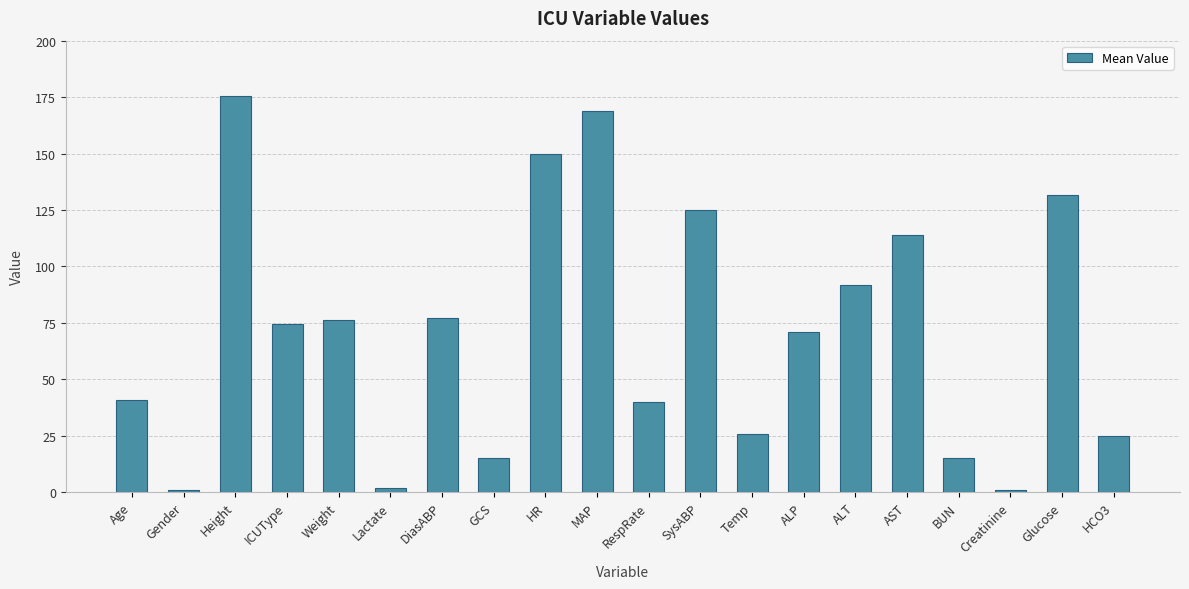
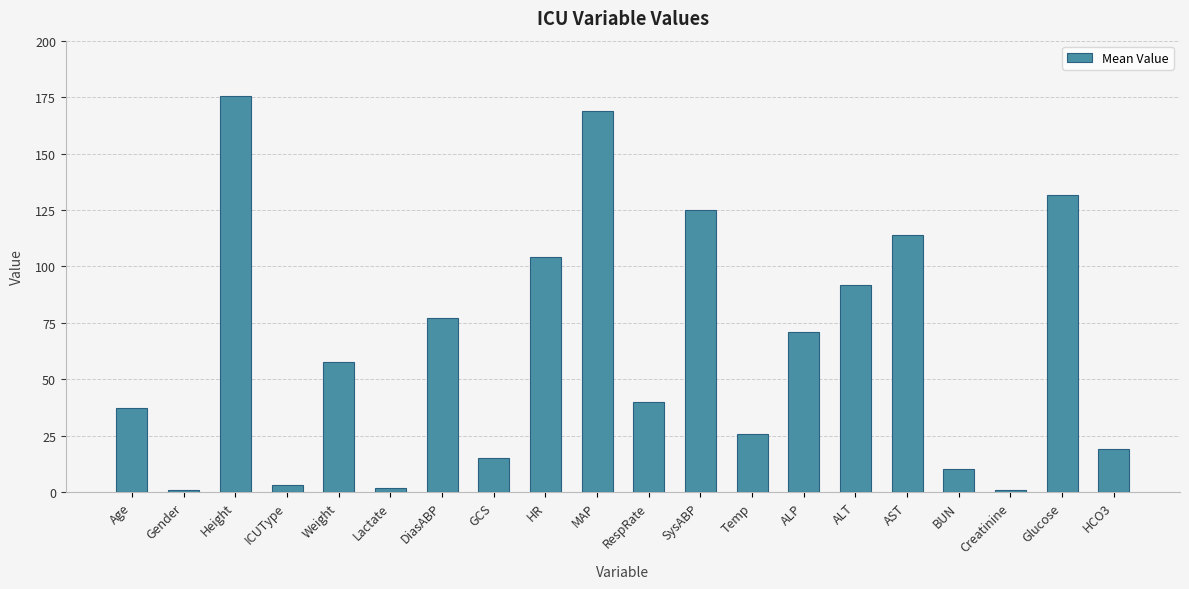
  {
-   "Age": 41,
+   "Age": 37,
    "Height": 175,
-   "ICUType": 74,
-   "Weight": 76,
+   "ICUType": 3,
+   "Weight": 58,
    "Lactate": 2,
    "DiasABP": 77,
    "GCS": 15,
-   "HR": 150,
+   "HR": 104,
    "MAP": 169,
    "RespRate": 40,
    "SysABP": 125,
    "Temp": 26,
    "ALP": 71,
    "ALT": 92,
    "AST": 114,
-   "BUN": 15,
+   "BUN": 10,
    "Glucose": 132,
-   "HCO3": 25
+   "HCO3": 19
  }
